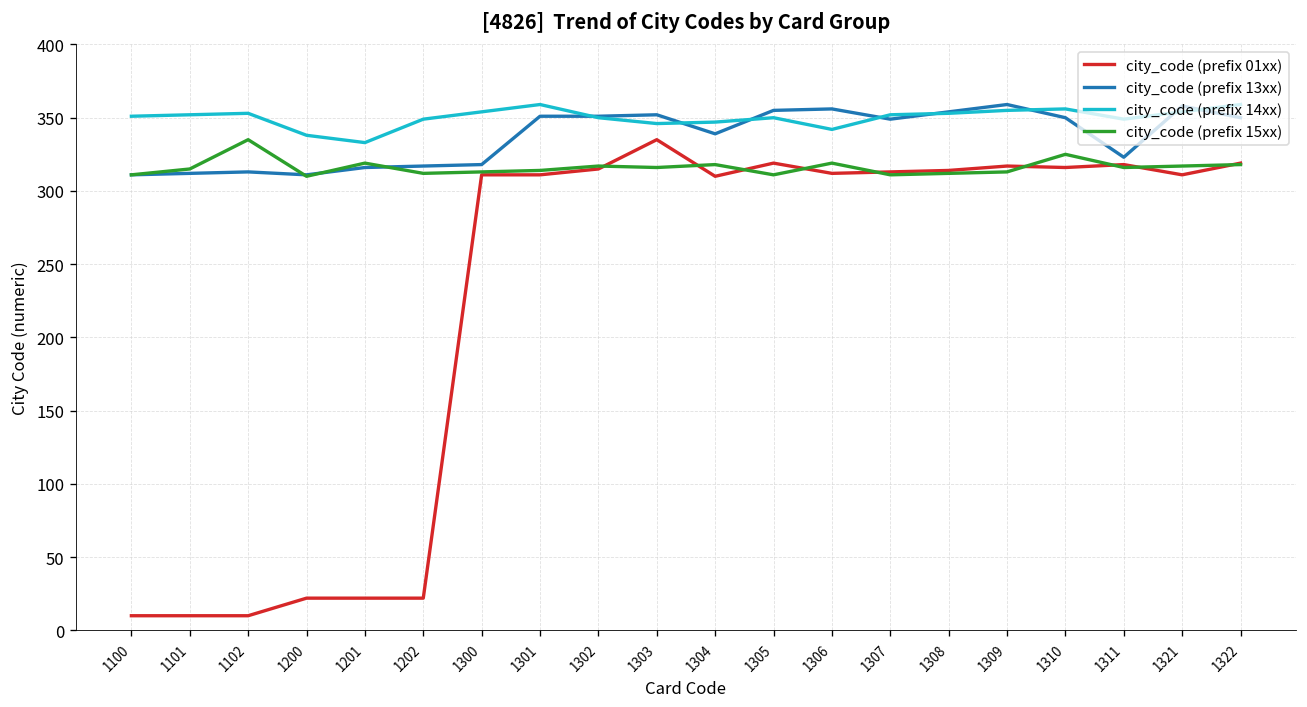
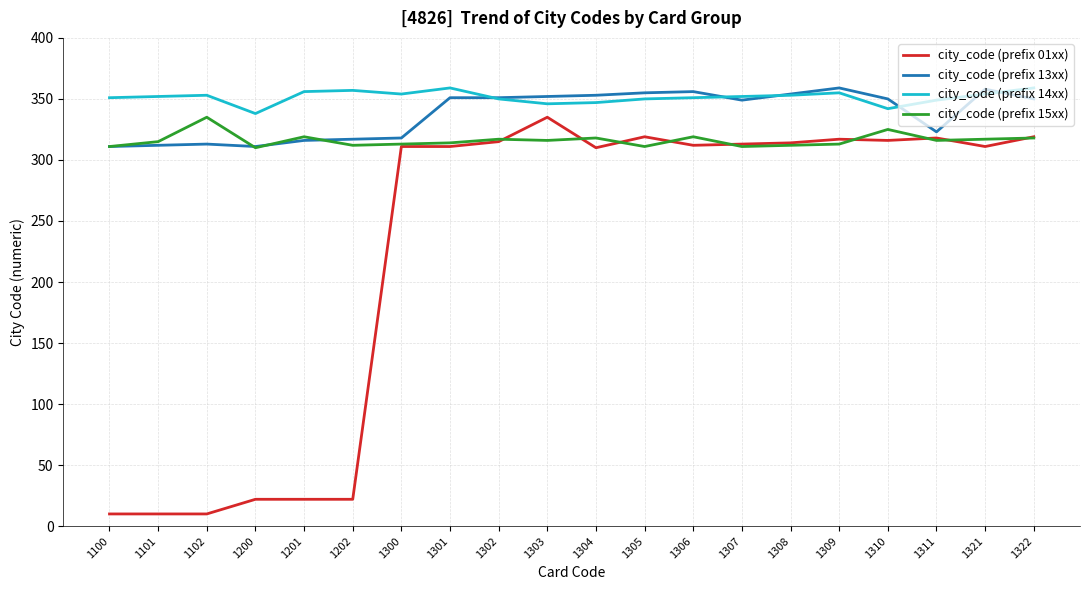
  {
    "city_code (prefix 01xx)": {
      "1100": 10,
      "1101": 10,
      "1102": 10,
      "1200": 22,
      "1201": 22,
      "1202": 22,
      "1301": 311,
      "1303": 335,
      "1304": 310,
      "1305": 319,
      "1306": 312,
      "1309": 317,
      "1310": 316,
      "1321": 311
    },
    "city_code (prefix 13xx)": {
      "1101": 312,
      "1102": 313,
      "1201": 316,
      "1202": 317,
      "1300": 318,
      "1301": 351,
      "1303": 352,
-     "1304": 339,
+     "1304": 353,
      "1305": 355,
      "1306": 356,
      "1307": 349,
      "1309": 359,
      "1310": 350,
      "1311": 323
    },
    "city_code (prefix 14xx)": {
      "1100": 351,
      "1101": 352,
      "1102": 353,
      "1200": 338,
-     "1201": 333,
-     "1202": 349,
+     "1201": 356,
+     "1202": 357,
      "1300": 354,
      "1301": 359,
      "1303": 346,
      "1304": 347,
      "1305": 350,
-     "1306": 342,
+     "1306": 351,
      "1307": 352,
      "1309": 355,
-     "1310": 356
+     "1310": 342
    },
    "city_code (prefix 15xx)": {
      "1101": 315,
      "1102": 335,
      "1201": 319,
      "1202": 312,
      "1301": 314,
      "1303": 316,
      "1304": 318,
      "1305": 311,
      "1306": 319,
      "1309": 313,
      "1310": 325,
      "1321": 317
    }
  }
